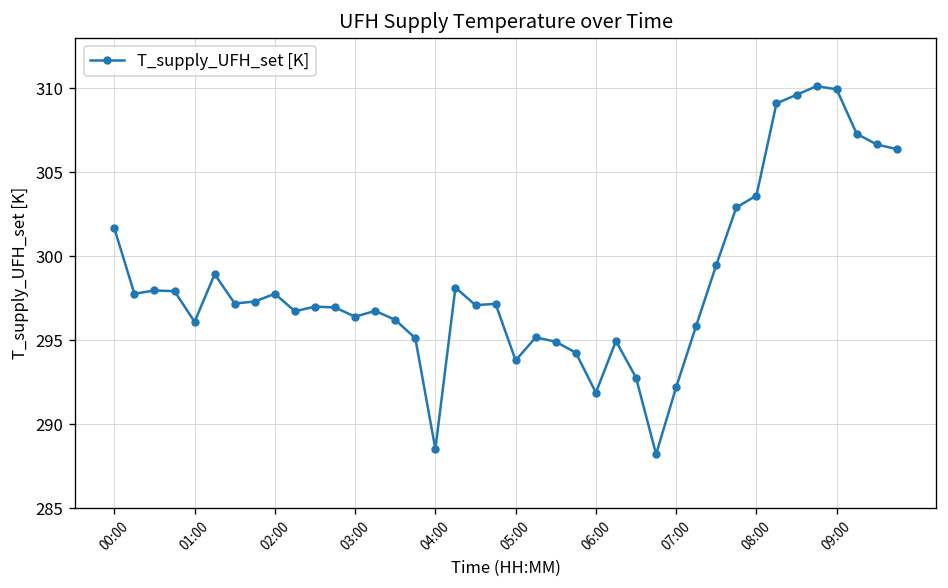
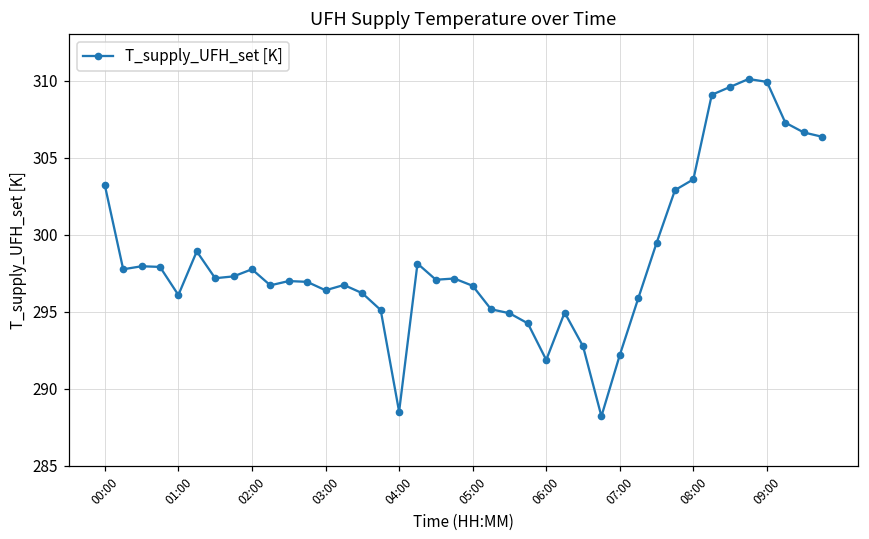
  {
-   "00:00": 301.7,
+   "00:00": 303.2,
    "01:00": 296.1,
    "02:00": 297.8,
    "03:00": 296.4,
    "04:00": 288.5,
-   "05:00": 293.8,
+   "05:00": 296.7,
    "06:00": 291.9,
    "07:00": 292.2,
    "08:00": 303.6,
    "09:00": 309.9
  }
